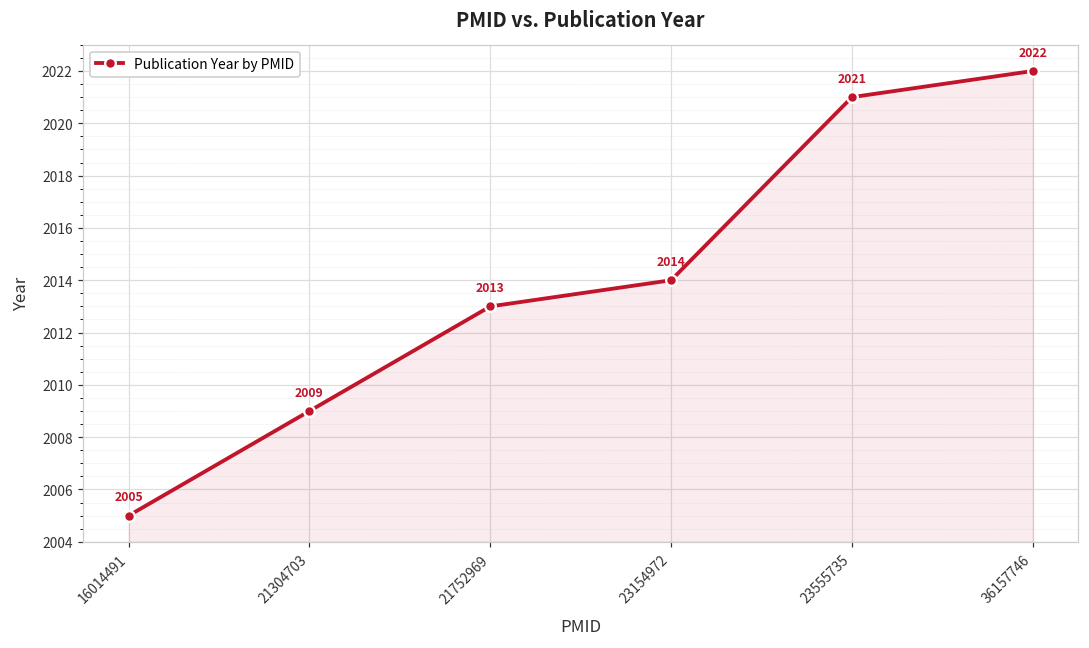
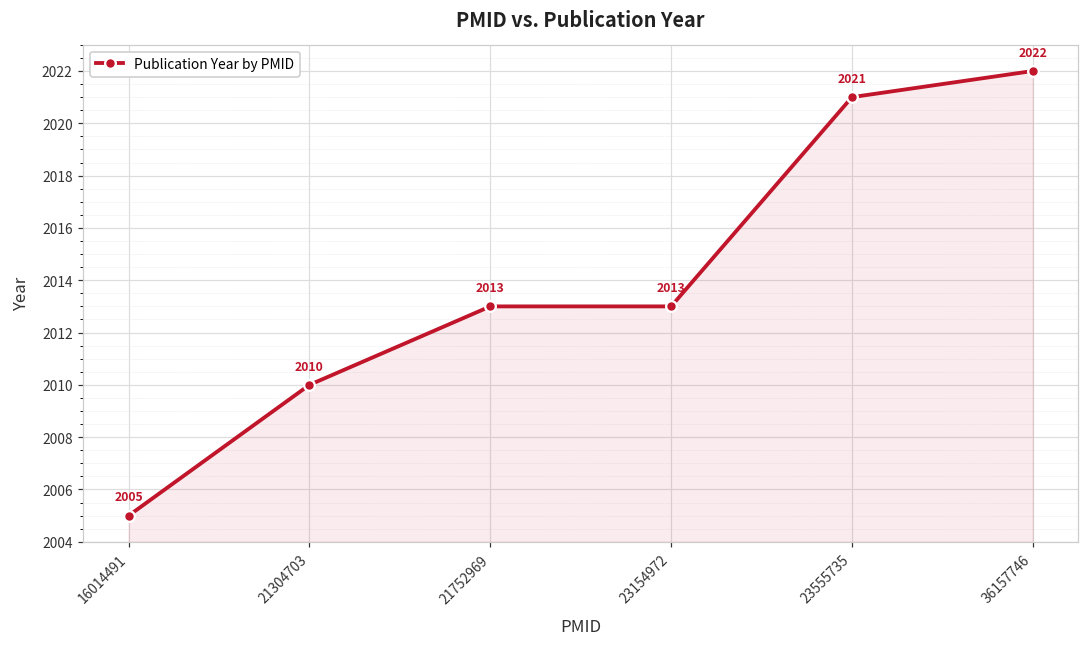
  {
    "16014491": 2005,
-   "21304703": 2009,
+   "21304703": 2010,
    "21752969": 2013,
-   "23154972": 2014,
+   "23154972": 2013,
    "23555735": 2021,
    "36157746": 2022
  }
